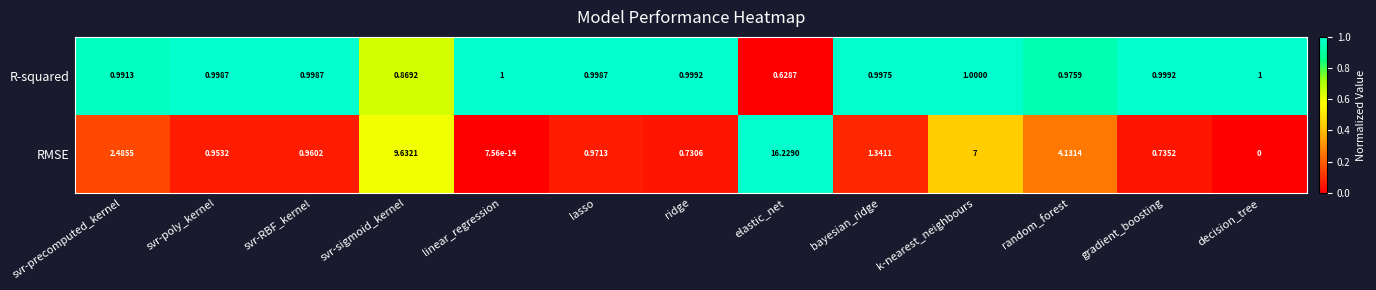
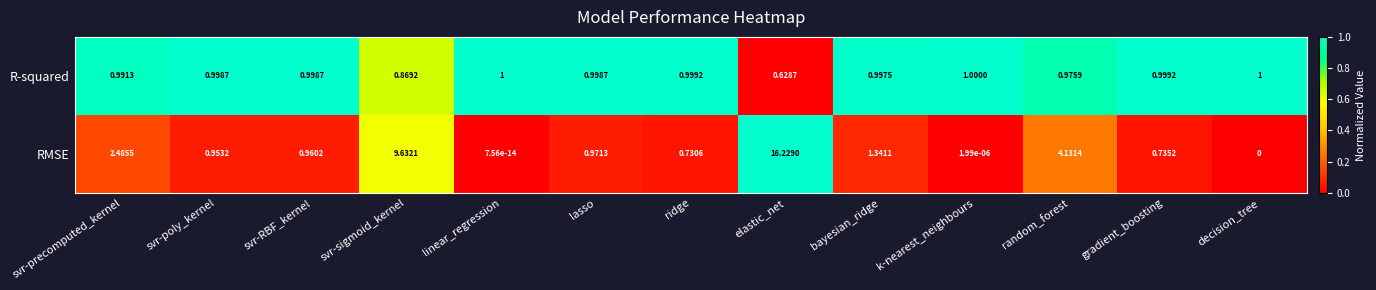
  {
    "R-squared": {
      "svr-precomputed_kernel": "0.9913",
      "svr-poly_kernel": "0.9987",
      "svr-RBF_kernel": "0.9987",
      "svr-sigmoid_kernel": "0.8692",
      "linear_regression": "1",
      "lasso": "0.9987",
      "ridge": "0.9992",
      "elastic_net": "0.6287",
      "bayesian_ridge": "0.9975",
      "k-nearest_neighbours": "1.0000",
      "random_forest": "0.9759",
      "gradient_boosting": "0.9992",
      "decision_tree": "1"
    },
    "RMSE": {
      "svr-precomputed_kernel": "2.4855",
      "svr-poly_kernel": "0.9532",
      "svr-RBF_kernel": "0.9602",
      "svr-sigmoid_kernel": "9.6321",
      "linear_regression": "7.56e-14",
      "lasso": "0.9713",
      "ridge": "0.7306",
      "elastic_net": "16.2290",
      "bayesian_ridge": "1.3411",
-     "k-nearest_neighbours": "7",
+     "k-nearest_neighbours": "1.99e-06",
      "random_forest": "4.1314",
      "gradient_boosting": "0.7352",
      "decision_tree": "0"
    }
  }
